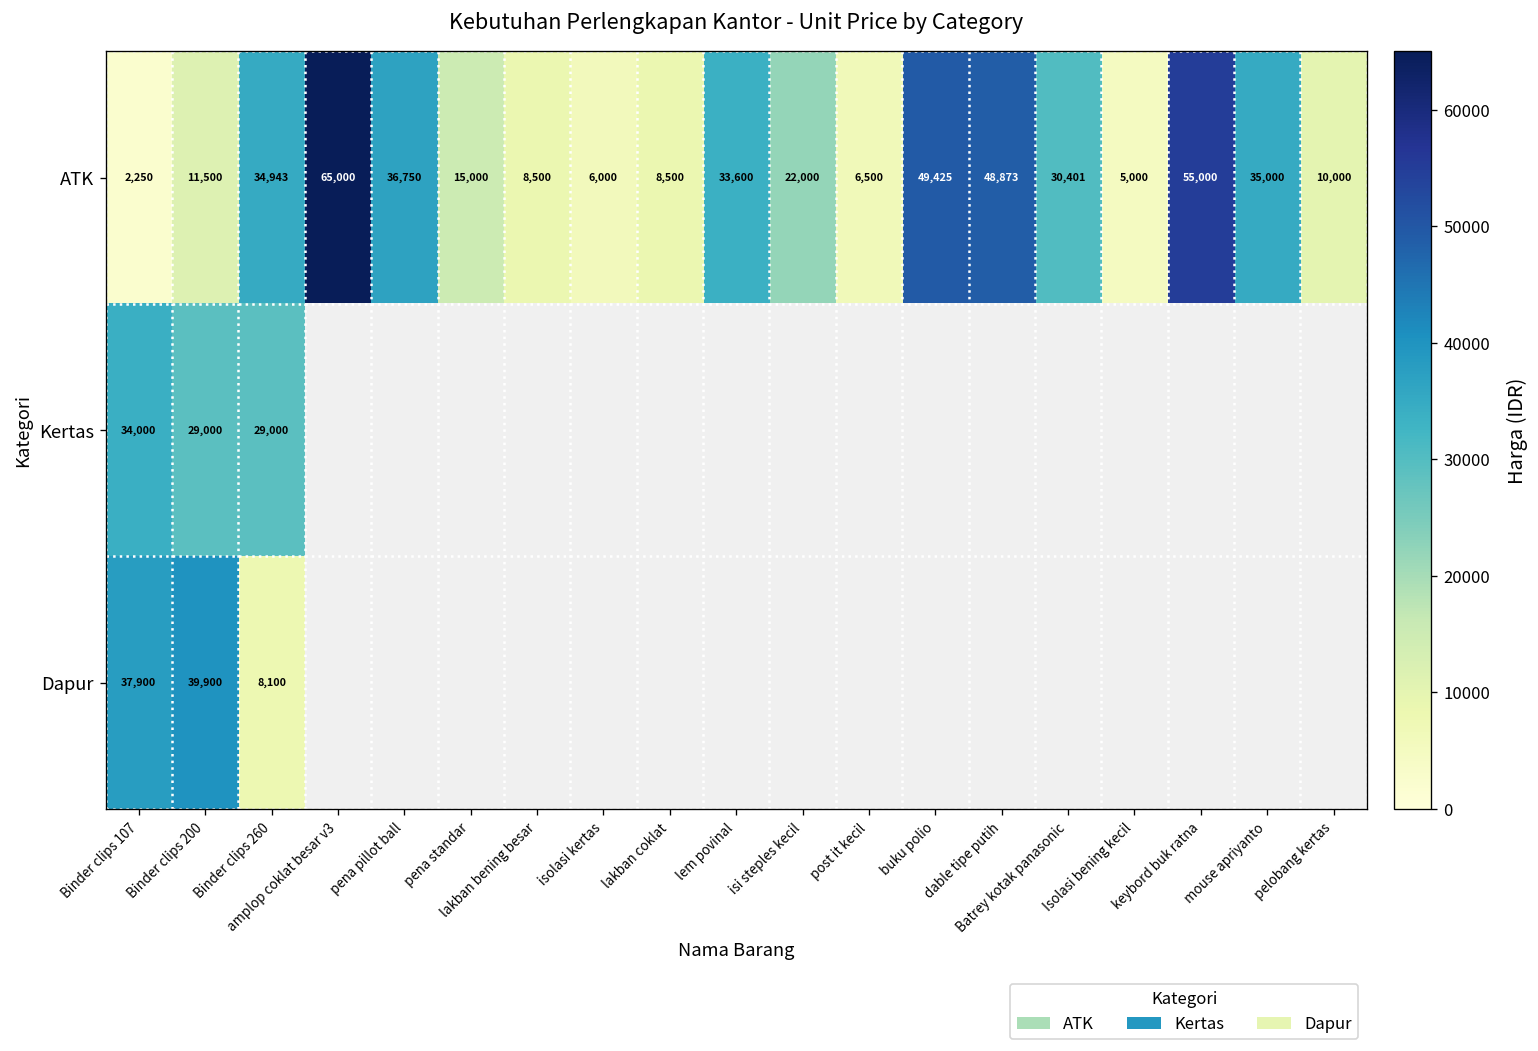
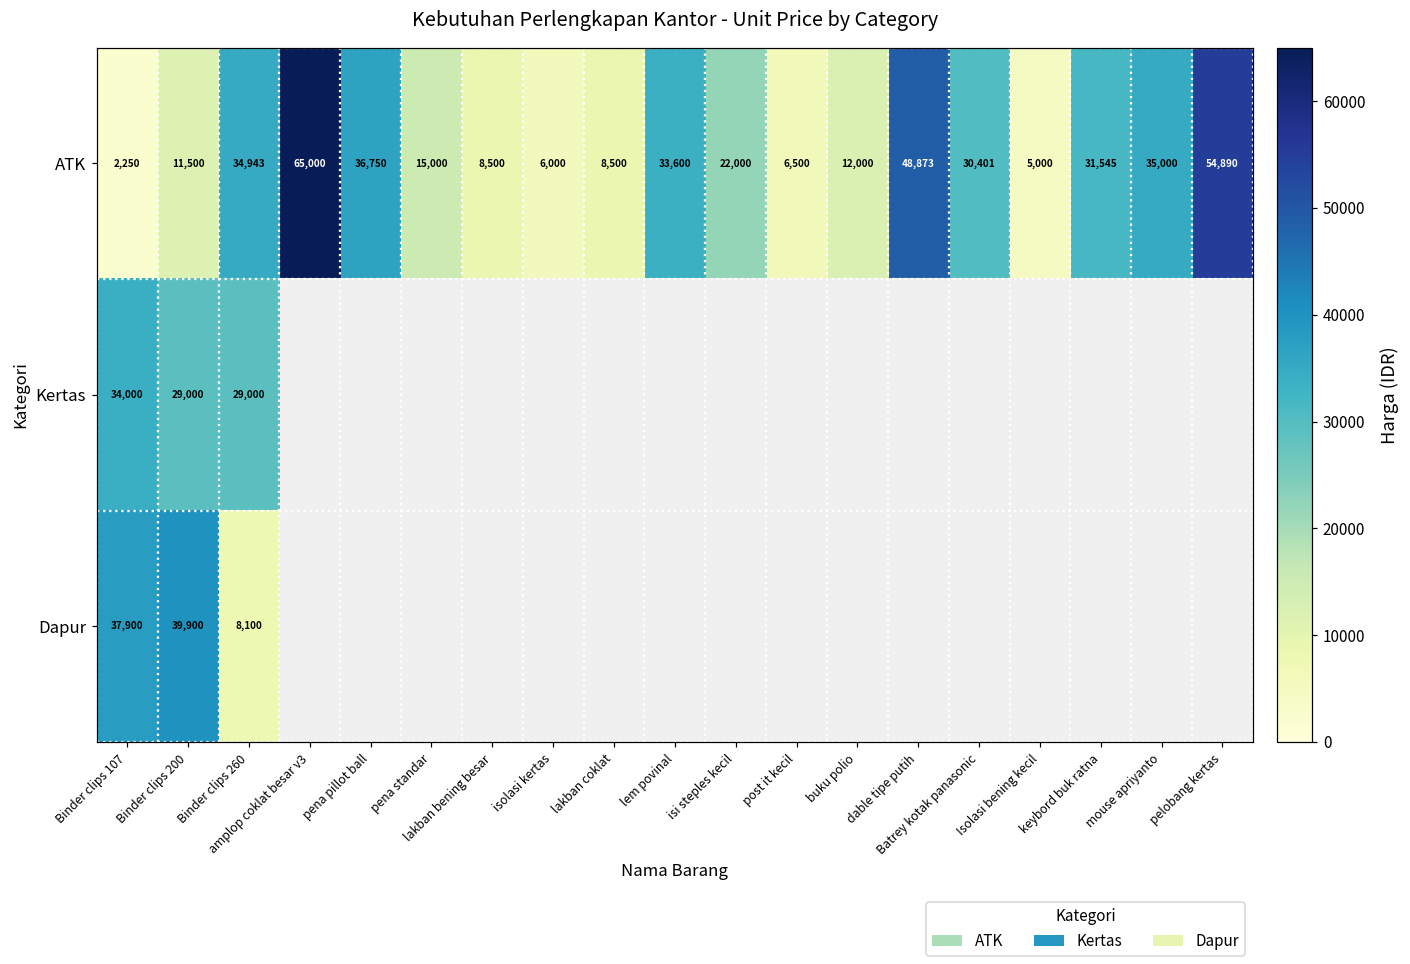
  {
    "ATK": {
      "Binder clips 107": "2,250",
      "Binder clips 200": "11,500",
      "Binder clips 260": "34,943",
      "amplop coklat besar v3": "65,000",
      "pena pillot ball": "36,750",
      "pena standar": "15,000",
      "lakban bening besar": "8,500",
      "isolasi kertas": "6,000",
      "lakban coklat": "8,500",
      "lem povinal": "33,600",
      "isi steples kecil": "22,000",
      "post it kecil": "6,500",
-     "buku polio": "49,425",
+     "buku polio": "12,000",
      "dable tipe putih": "48,873",
      "Batrey kotak panasonic": "30,401",
      "Isolasi bening kecil": "5,000",
-     "keybord buk ratna": "55,000",
+     "keybord buk ratna": "31,545",
      "mouse apriyanto": "35,000",
-     "pelobang kertas": "10,000"
+     "pelobang kertas": "54,890"
    },
    "Kertas": {
      "Binder clips 107": "34,000",
      "Binder clips 200": "29,000",
      "Binder clips 260": "29,000"
    },
    "Dapur": {
      "Binder clips 107": "37,900",
      "Binder clips 200": "39,900",
      "Binder clips 260": "8,100"
    }
  }
